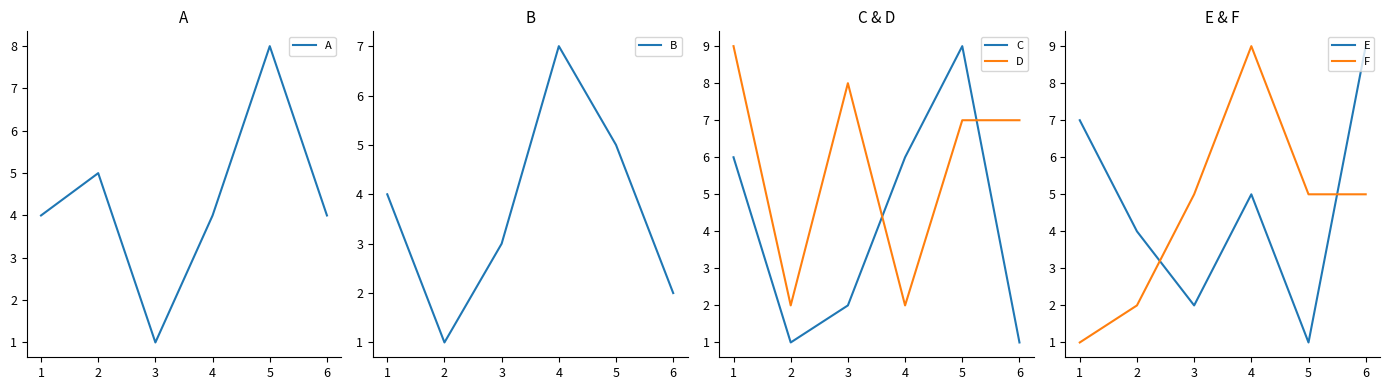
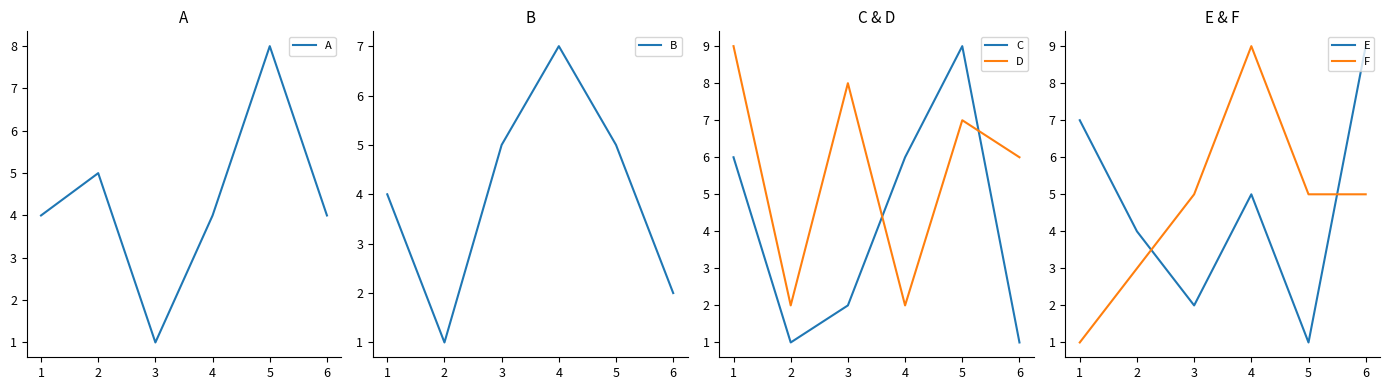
  {
    "A": {
      "1": 4.0,
      "2": 5.0,
      "3": 1.0,
      "4": 4.0,
      "5": 8.0,
      "6": 4.0
    },
    "B": {
      "1": 4,
      "2": 1,
-     "3": 3,
+     "3": 5,
      "4": 7,
      "5": 5,
      "6": 2
    },
    "C & D": {
      "C": {
        "1": 6,
        "2": 1,
        "3": 2,
        "4": 6,
        "5": 9,
        "6": 1
      },
      "D": {
        "1": 9,
        "2": 2,
        "3": 8,
        "4": 2,
        "5": 7,
-       "6": 7
+       "6": 6
      }
    },
    "E & F": {
      "E": {
        "1": 7,
        "2": 4,
        "3": 2,
        "4": 5,
        "5": 1
      },
      "F": {
        "1": 1,
-       "2": 2,
+       "2": 3,
        "3": 5,
        "4": 9,
        "5": 5,
        "6": 5
      }
    }
  }
